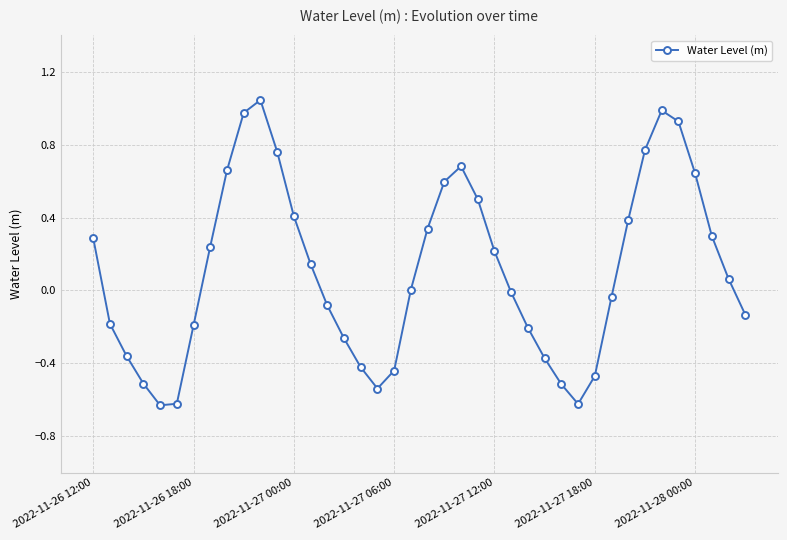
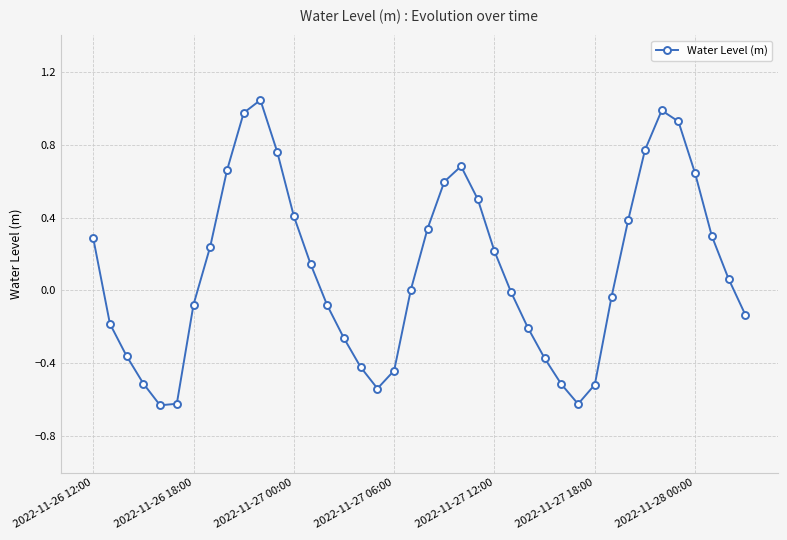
  {
    "2022-11-26 12:00": 0.29,
-   "2022-11-26 18:00": -0.19,
+   "2022-11-26 18:00": -0.08,
    "2022-11-27 00:00": 0.41,
    "2022-11-27 06:00": -0.44,
    "2022-11-27 12:00": 0.22,
-   "2022-11-27 18:00": -0.47,
+   "2022-11-27 18:00": -0.52,
    "2022-11-28 00:00": 0.64
  }
